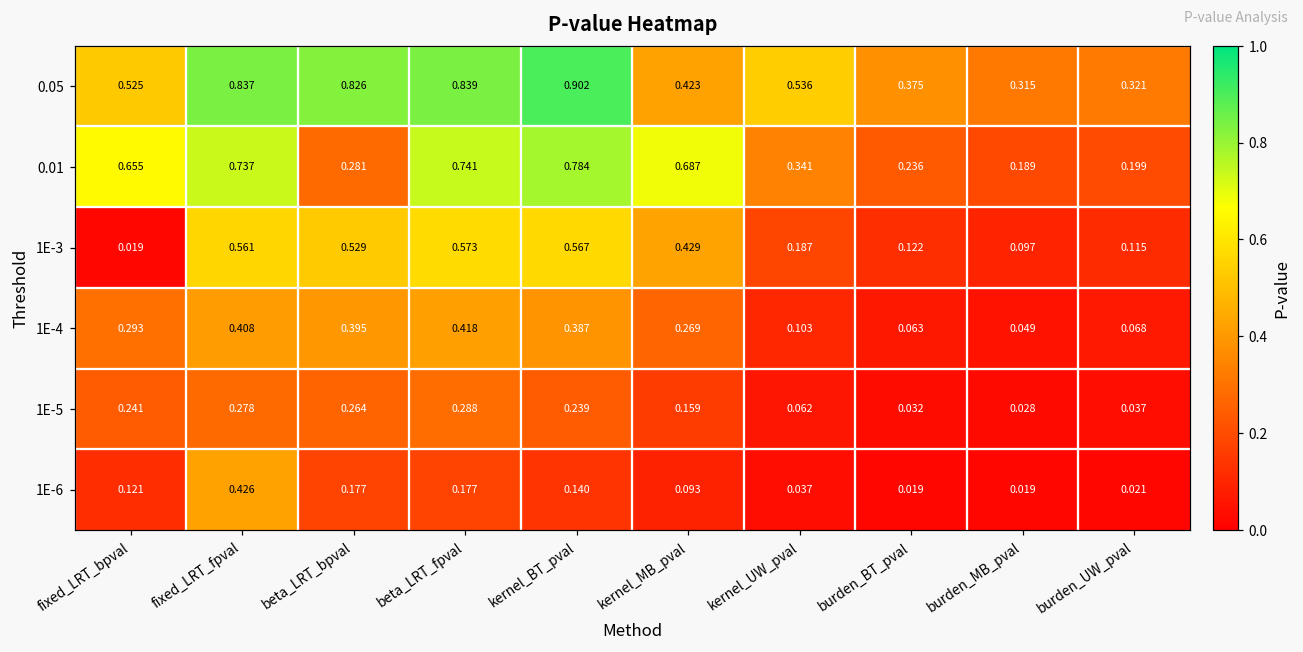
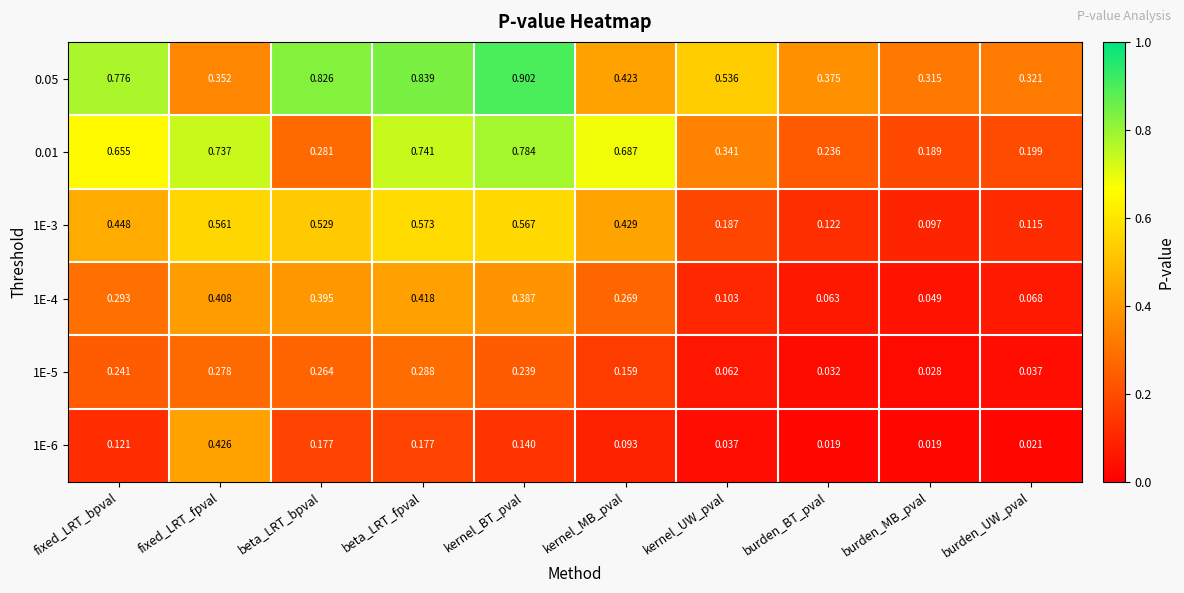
  {
    "0.05": {
-     "fixed_LRT_bpval": 0.525,
-     "fixed_LRT_fpval": 0.837,
+     "fixed_LRT_bpval": 0.776,
+     "fixed_LRT_fpval": 0.352,
      "beta_LRT_bpval": 0.826,
      "beta_LRT_fpval": 0.839,
      "kernel_BT_pval": 0.902,
      "kernel_MB_pval": 0.423,
      "kernel_UW_pval": 0.536,
      "burden_BT_pval": 0.375,
      "burden_MB_pval": 0.315,
      "burden_UW_pval": 0.321
    },
    "0.01": {
      "fixed_LRT_bpval": 0.655,
      "fixed_LRT_fpval": 0.737,
      "beta_LRT_bpval": 0.281,
      "beta_LRT_fpval": 0.741,
      "kernel_BT_pval": 0.784,
      "kernel_MB_pval": 0.687,
      "kernel_UW_pval": 0.341,
      "burden_BT_pval": 0.236,
      "burden_MB_pval": 0.189,
      "burden_UW_pval": 0.199
    },
    "1E-3": {
-     "fixed_LRT_bpval": 0.019,
+     "fixed_LRT_bpval": 0.448,
      "fixed_LRT_fpval": 0.561,
      "beta_LRT_bpval": 0.529,
      "beta_LRT_fpval": 0.573,
      "kernel_BT_pval": 0.567,
      "kernel_MB_pval": 0.429,
      "kernel_UW_pval": 0.187,
      "burden_BT_pval": 0.122,
      "burden_MB_pval": 0.097,
      "burden_UW_pval": 0.115
    },
    "1E-4": {
      "fixed_LRT_bpval": 0.293,
      "fixed_LRT_fpval": 0.408,
      "beta_LRT_bpval": 0.395,
      "beta_LRT_fpval": 0.418,
      "kernel_BT_pval": 0.387,
      "kernel_MB_pval": 0.269,
      "kernel_UW_pval": 0.103,
      "burden_BT_pval": 0.063,
      "burden_MB_pval": 0.049,
      "burden_UW_pval": 0.068
    },
    "1E-5": {
      "fixed_LRT_bpval": 0.241,
      "fixed_LRT_fpval": 0.278,
      "beta_LRT_bpval": 0.264,
      "beta_LRT_fpval": 0.288,
      "kernel_BT_pval": 0.239,
      "kernel_MB_pval": 0.159,
      "kernel_UW_pval": 0.062,
      "burden_BT_pval": 0.032,
      "burden_MB_pval": 0.028,
      "burden_UW_pval": 0.037
    },
    "1E-6": {
      "fixed_LRT_bpval": 0.121,
      "fixed_LRT_fpval": 0.426,
      "beta_LRT_bpval": 0.177,
      "beta_LRT_fpval": 0.177,
      "kernel_BT_pval": 0.140,
      "kernel_MB_pval": 0.093,
      "kernel_UW_pval": 0.037,
      "burden_BT_pval": 0.019,
      "burden_MB_pval": 0.019,
      "burden_UW_pval": 0.021
    }
  }
